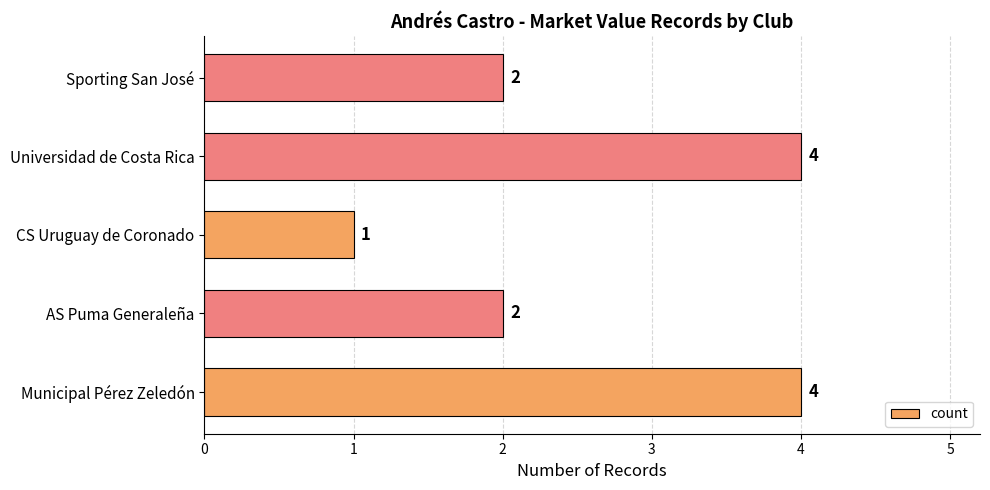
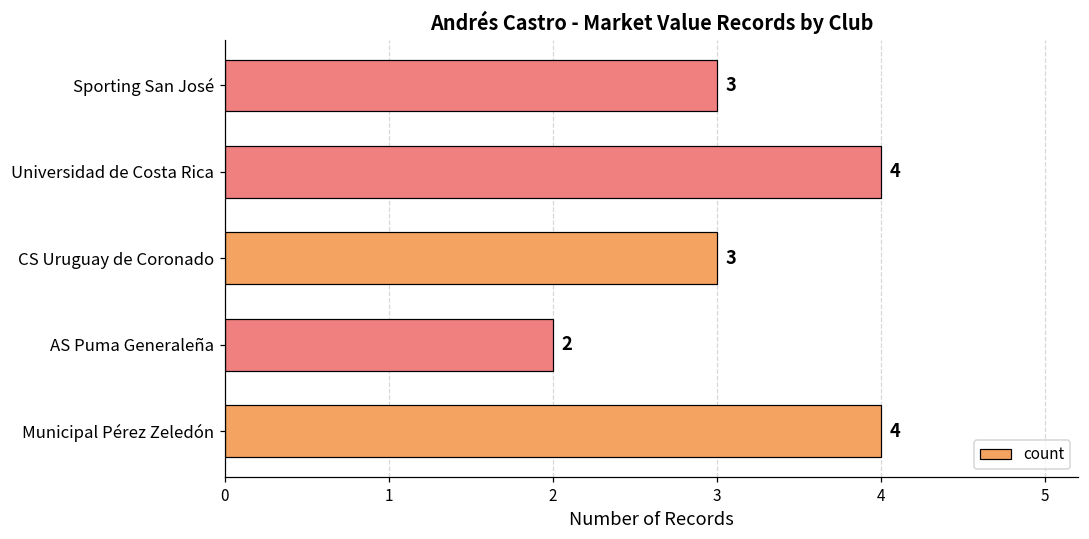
  {
-   "Sporting San José": 2,
+   "Sporting San José": 3,
    "Universidad de Costa Rica": 4,
-   "CS Uruguay de Coronado": 1,
+   "CS Uruguay de Coronado": 3,
    "AS Puma Generaleña": 2,
    "Municipal Pérez Zeledón": 4
  }
